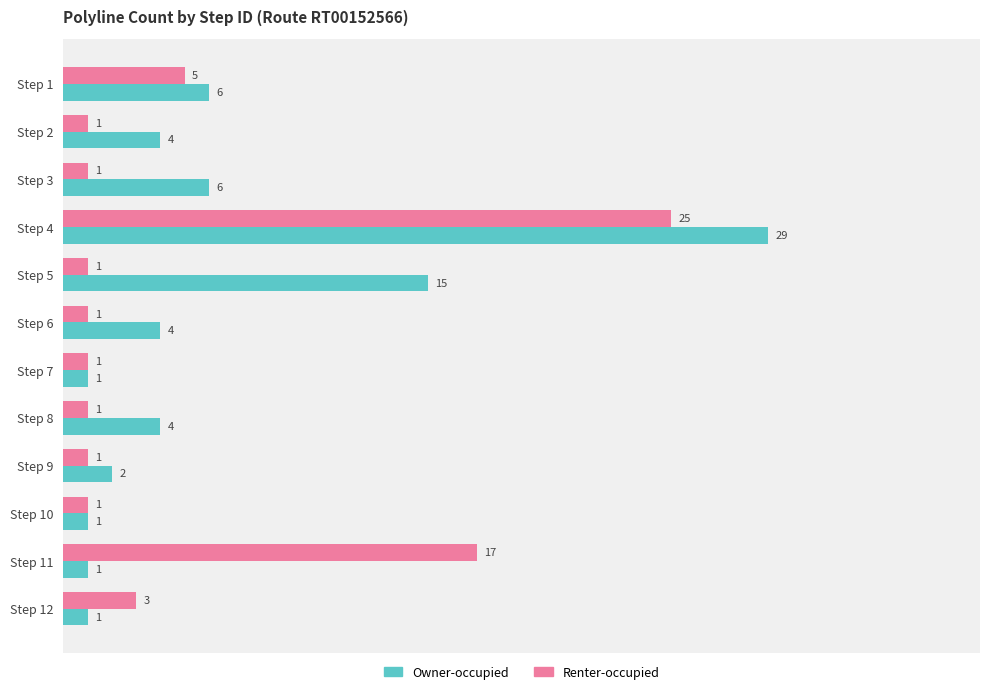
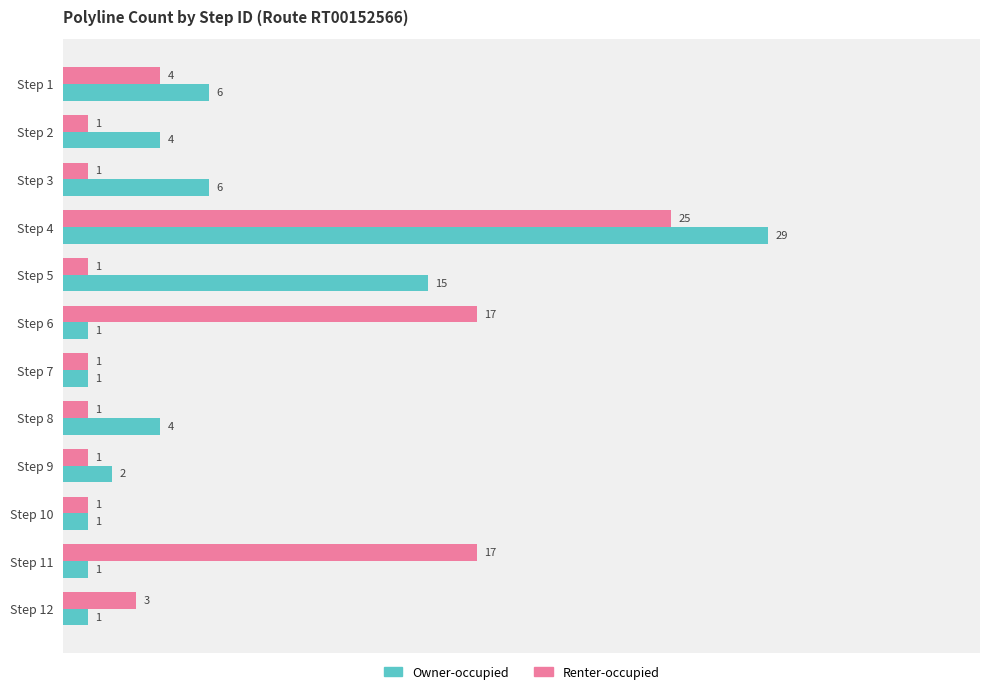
  {
    "Owner-occupied": {
      "Step 1": 6,
      "Step 2": 4,
      "Step 3": 6,
      "Step 4": 29,
      "Step 5": 15,
-     "Step 6": 4,
+     "Step 6": 1,
      "Step 7": 1,
      "Step 8": 4,
      "Step 9": 2,
      "Step 10": 1,
      "Step 11": 1,
      "Step 12": 1
    },
    "Renter-occupied": {
-     "Step 1": 5,
+     "Step 1": 4,
      "Step 2": 1,
      "Step 3": 1,
      "Step 4": 25,
      "Step 5": 1,
-     "Step 6": 1,
+     "Step 6": 17,
      "Step 7": 1,
      "Step 8": 1,
      "Step 9": 1,
      "Step 10": 1,
      "Step 11": 17,
      "Step 12": 3
    }
  }
